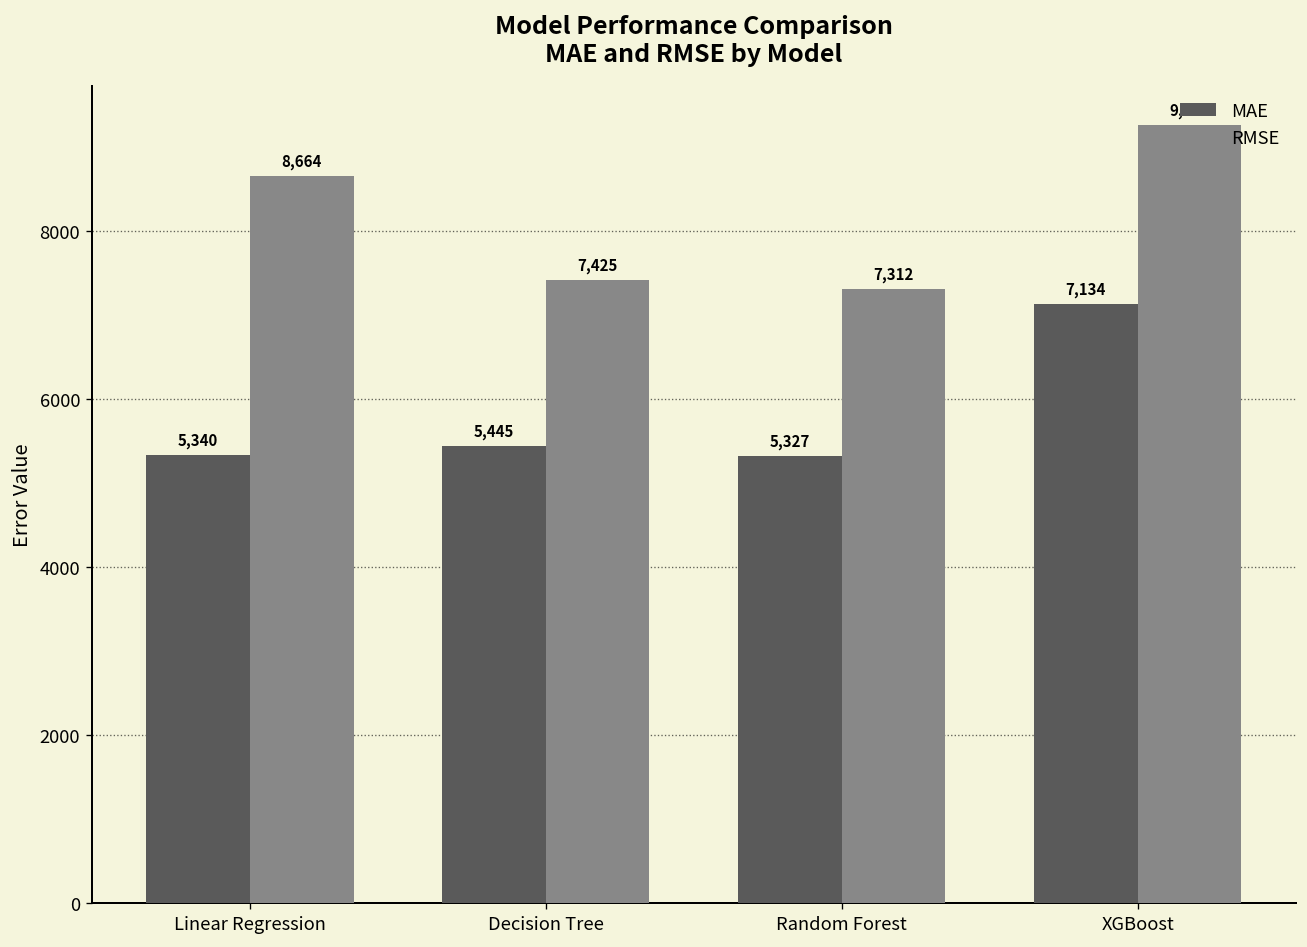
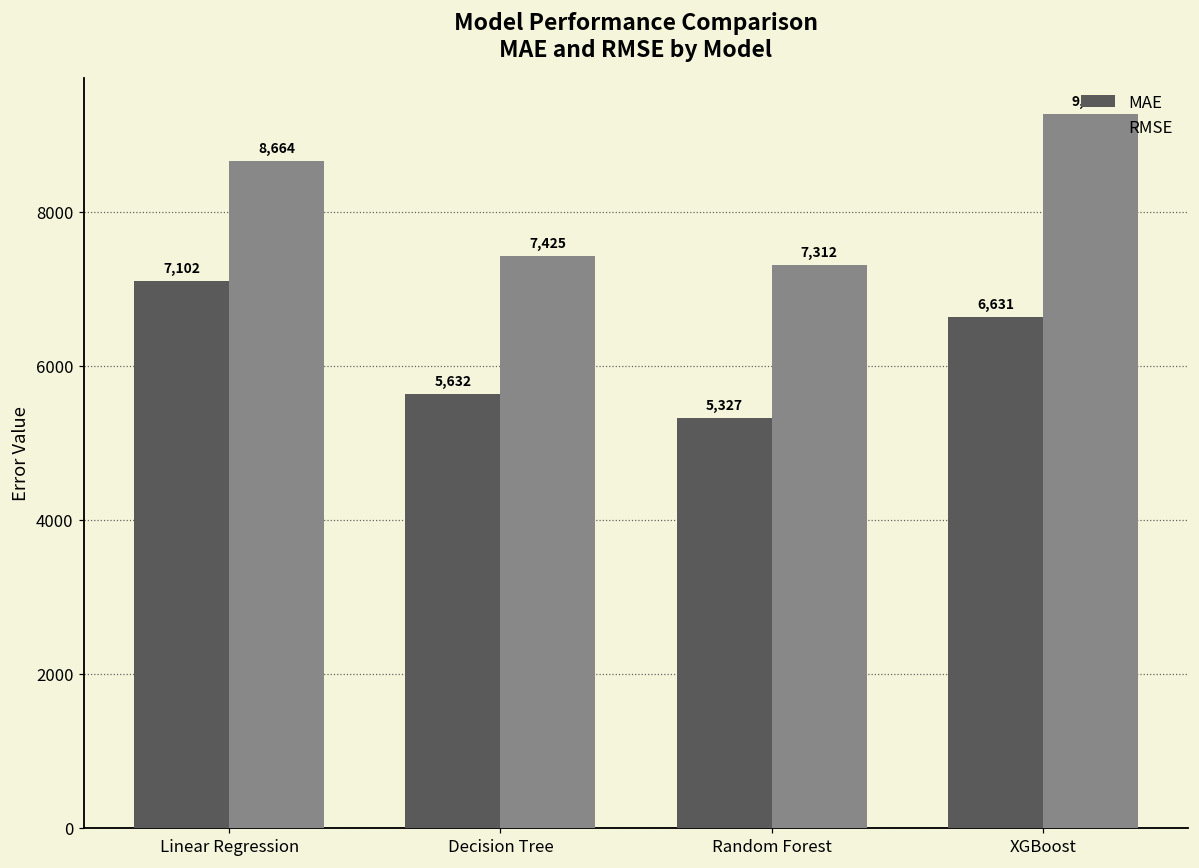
  {
    "MAE": {
-     "Linear Regression": "5,340",
-     "Decision Tree": "5,445",
+     "Linear Regression": "7,102",
+     "Decision Tree": "5,632",
      "Random Forest": "5,327",
-     "XGBoost": "7,134"
+     "XGBoost": "6,631"
    },
    "RMSE": {
      "Linear Regression": "8,664",
      "Decision Tree": "7,425",
      "Random Forest": "7,312",
      "XGBoost": "9,272"
    }
  }
